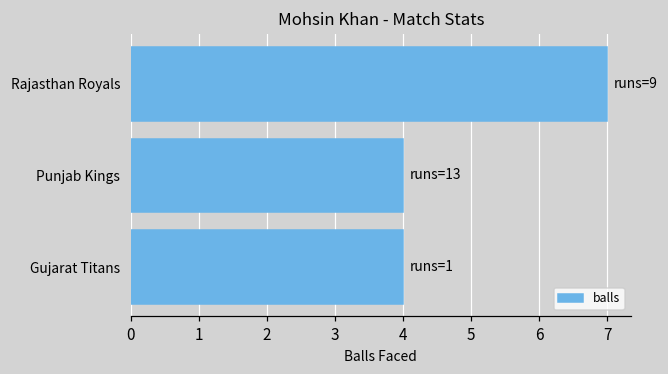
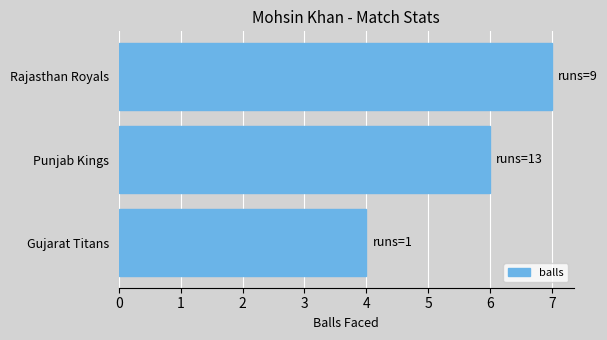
  {
-   "Punjab Kings": 4
+   "Punjab Kings": 6
  }
